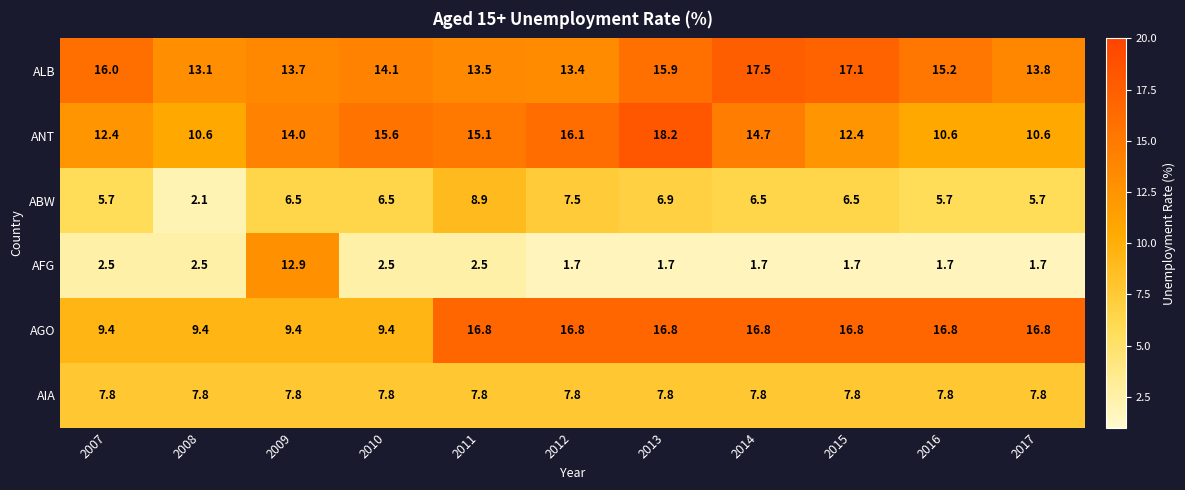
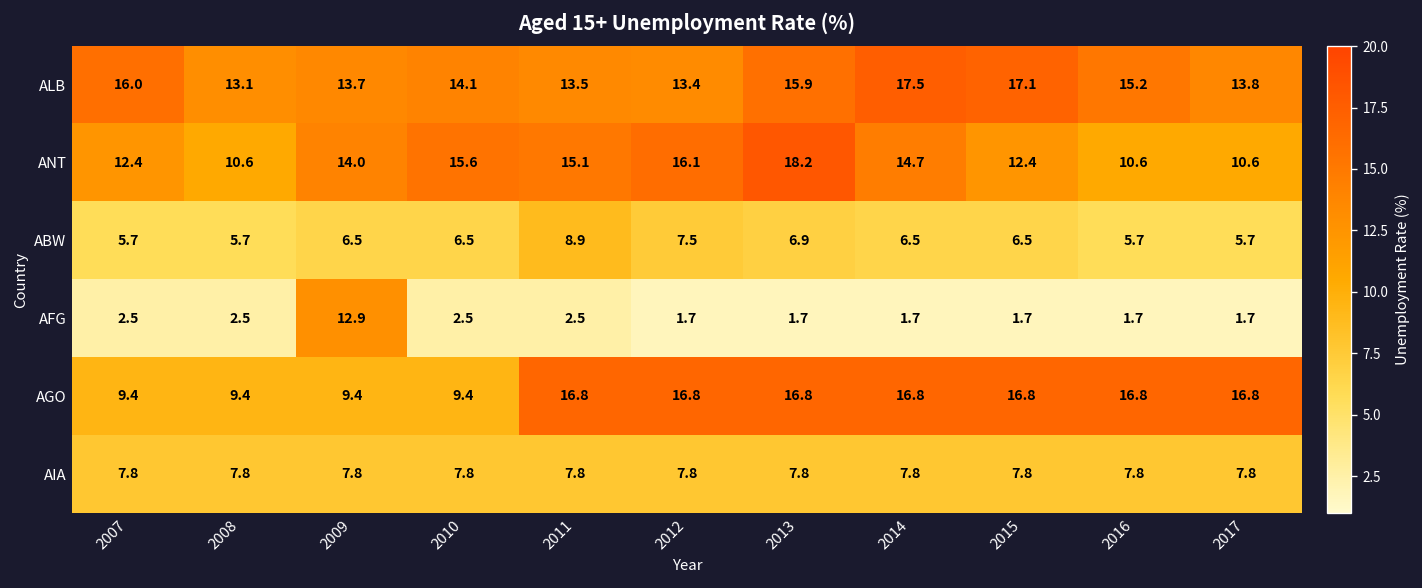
  {
    "ALB": {
      "2007": 16.0,
      "2008": 13.1,
      "2009": 13.7,
      "2010": 14.1,
      "2011": 13.5,
      "2012": 13.4,
      "2013": 15.9,
      "2014": 17.5,
      "2015": 17.1,
      "2016": 15.2,
      "2017": 13.8
    },
    "ANT": {
      "2007": 12.4,
      "2008": 10.6,
      "2009": 14.0,
      "2010": 15.6,
      "2011": 15.1,
      "2012": 16.1,
      "2013": 18.2,
      "2014": 14.7,
      "2015": 12.4,
      "2016": 10.6,
      "2017": 10.6
    },
    "ABW": {
      "2007": 5.7,
-     "2008": 2.1,
+     "2008": 5.7,
      "2009": 6.5,
      "2010": 6.5,
      "2011": 8.9,
      "2012": 7.5,
      "2013": 6.9,
      "2014": 6.5,
      "2015": 6.5,
      "2016": 5.7,
      "2017": 5.7
    },
    "AFG": {
      "2007": 2.5,
      "2008": 2.5,
      "2009": 12.9,
      "2010": 2.5,
      "2011": 2.5,
      "2012": 1.7,
      "2013": 1.7,
      "2014": 1.7,
      "2015": 1.7,
      "2016": 1.7,
      "2017": 1.7
    },
    "AGO": {
      "2007": 9.4,
      "2008": 9.4,
      "2009": 9.4,
      "2010": 9.4,
      "2011": 16.8,
      "2012": 16.8,
      "2013": 16.8,
      "2014": 16.8,
      "2015": 16.8,
      "2016": 16.8,
      "2017": 16.8
    },
    "AIA": {
      "2007": 7.8,
      "2008": 7.8,
      "2009": 7.8,
      "2010": 7.8,
      "2011": 7.8,
      "2012": 7.8,
      "2013": 7.8,
      "2014": 7.8,
      "2015": 7.8,
      "2016": 7.8,
      "2017": 7.8
    }
  }
